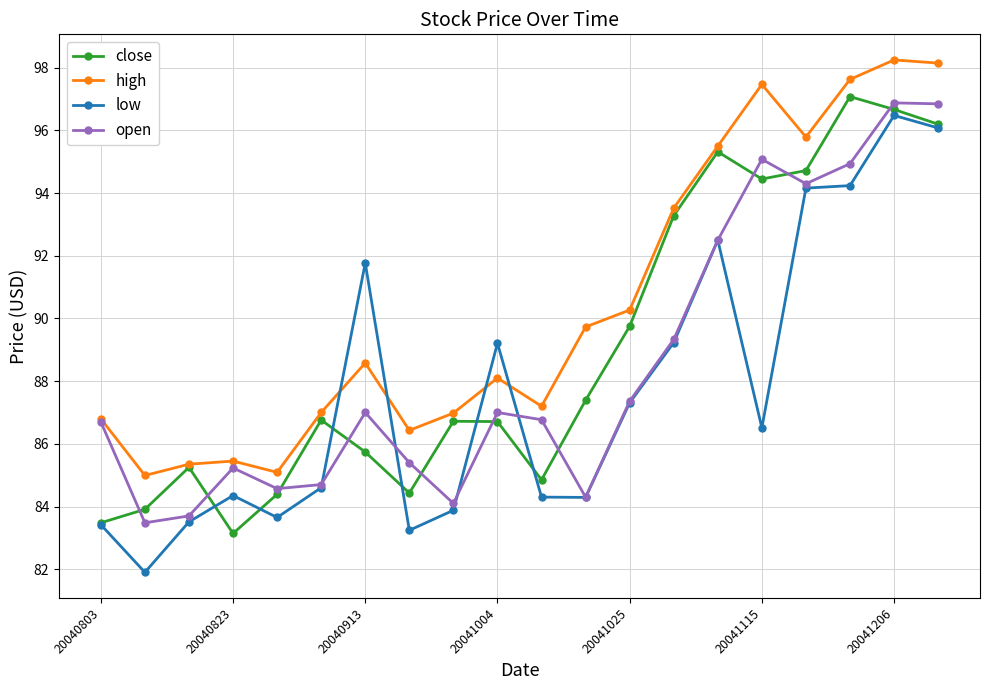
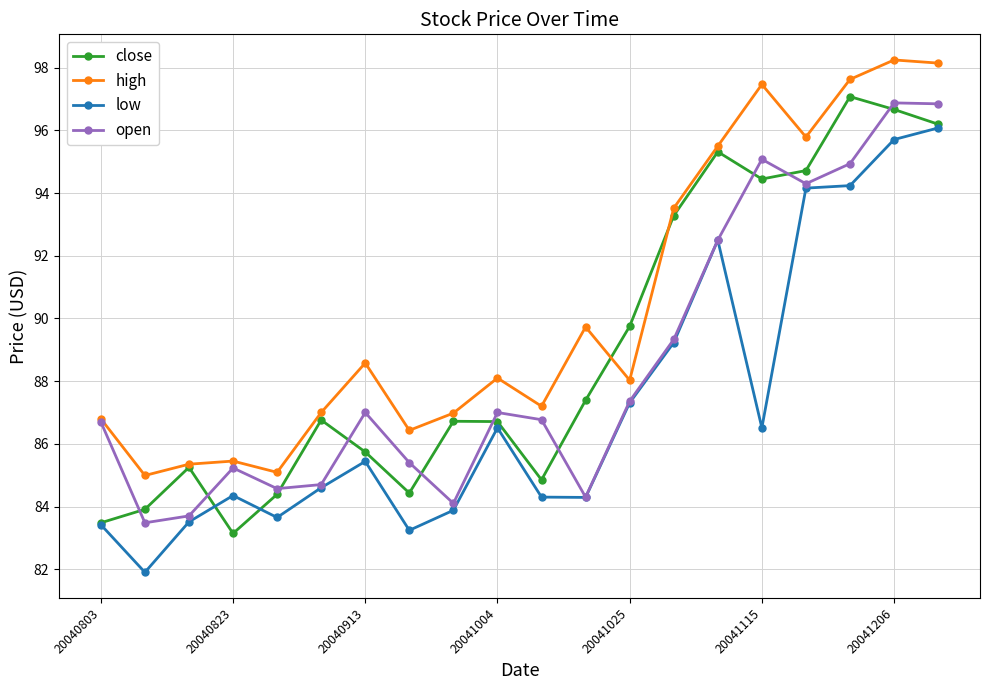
  {
    "close": {
      "20040823": 83.1,
      "20040913": 85.7,
      "20041004": 86.7,
      "20041025": 89.8,
      "20041115": 94.5,
      "20041206": 96.7
    },
    "high": {
      "20040803": 86.8,
      "20040823": 85.5,
      "20040913": 88.6,
      "20041004": 88.1,
-     "20041025": 90.3,
+     "20041025": 88.0,
      "20041115": 97.5,
      "20041206": 98.3
    },
    "low": {
      "20040823": 84.4,
-     "20040913": 91.8,
-     "20041004": 89.2,
+     "20040913": 85.4,
+     "20041004": 86.5,
      "20041115": 86.5,
-     "20041206": 96.5
+     "20041206": 95.7
    },
    "open": {
      "20040803": 86.7,
      "20040823": 85.2,
      "20040913": 87.0,
      "20041004": 87.0,
      "20041115": 95.1,
      "20041206": 96.9
    }
  }
